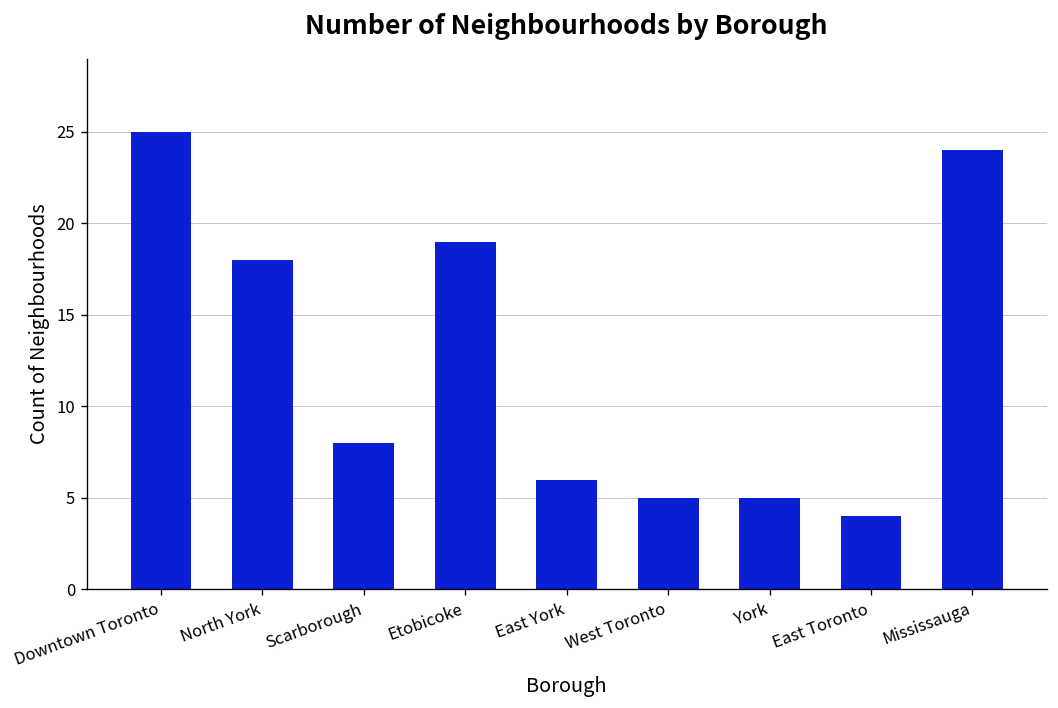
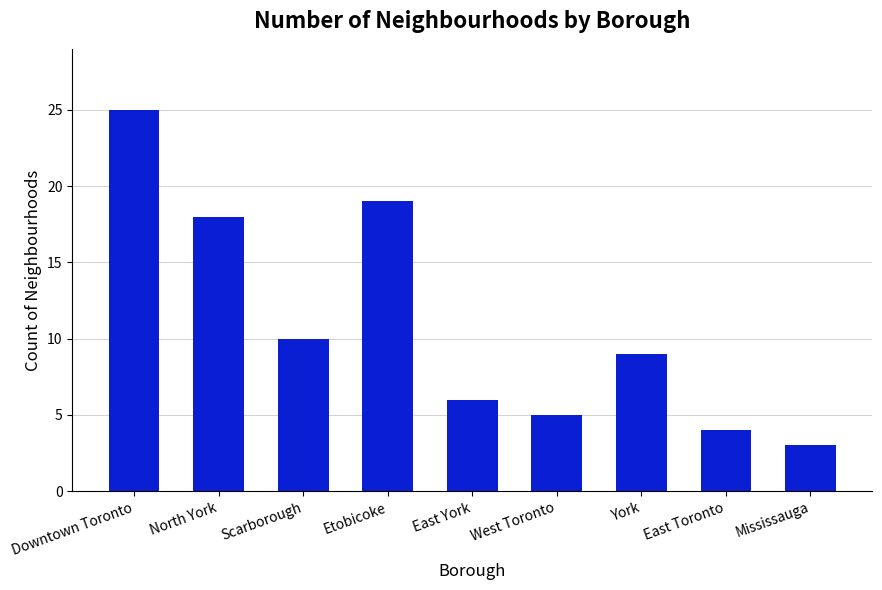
  {
    "Downtown Toronto": 25,
    "North York": 18,
-   "Scarborough": 8,
+   "Scarborough": 10,
    "Etobicoke": 19,
    "East York": 6,
    "West Toronto": 5,
-   "York": 5,
+   "York": 9,
    "East Toronto": 4,
-   "Mississauga": 24
+   "Mississauga": 3
  }
